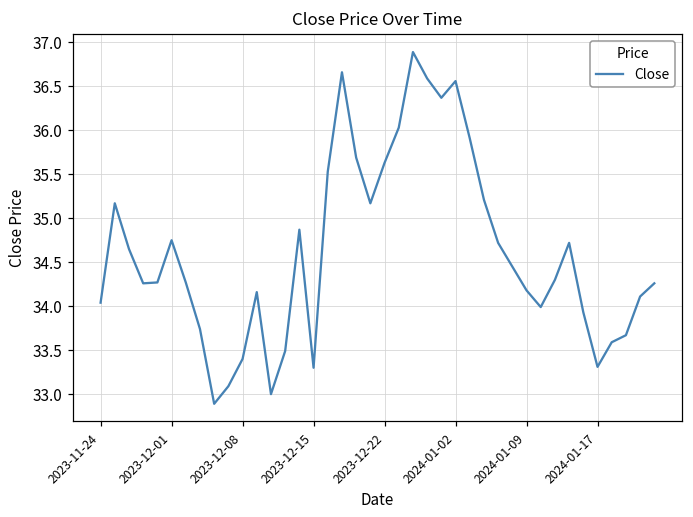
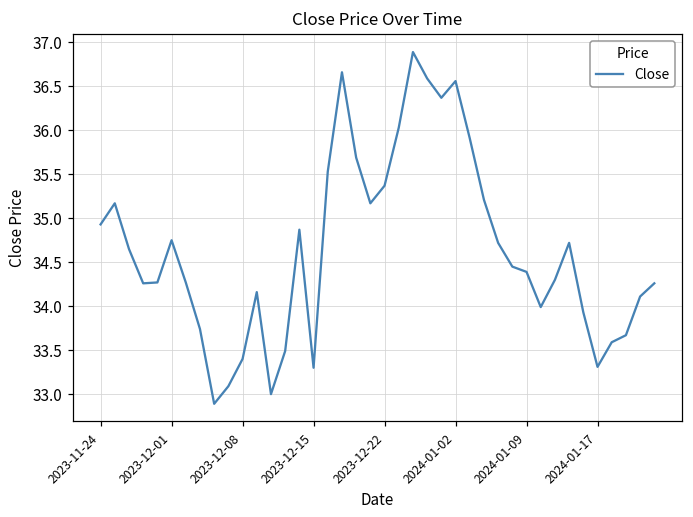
  {
-   "2023-11-24": 34.0,
+   "2023-11-24": 34.9,
    "2023-12-01": 34.8,
    "2023-12-08": 33.4,
    "2023-12-15": 33.3,
-   "2023-12-22": 35.6,
+   "2023-12-22": 35.4,
    "2024-01-02": 36.6,
-   "2024-01-09": 34.2,
+   "2024-01-09": 34.4,
    "2024-01-17": 33.3
  }
